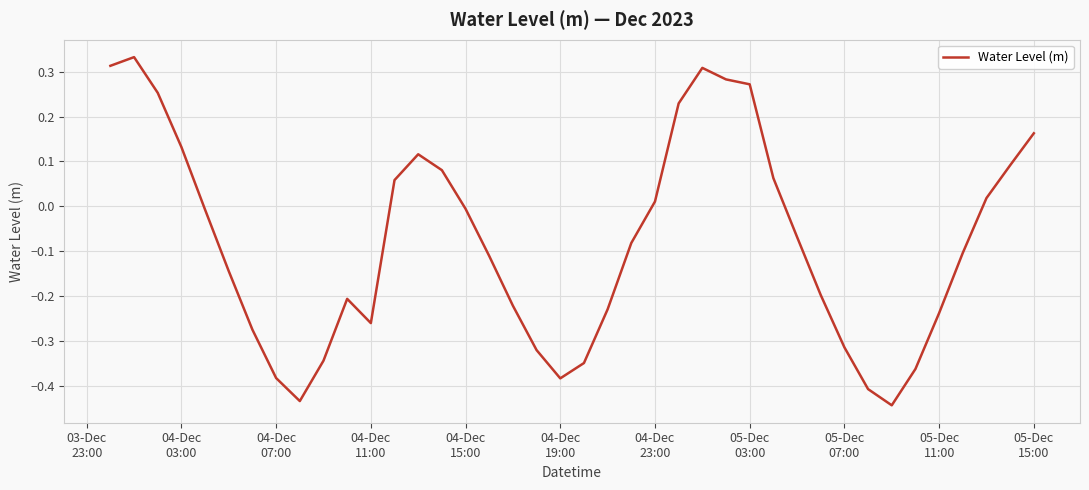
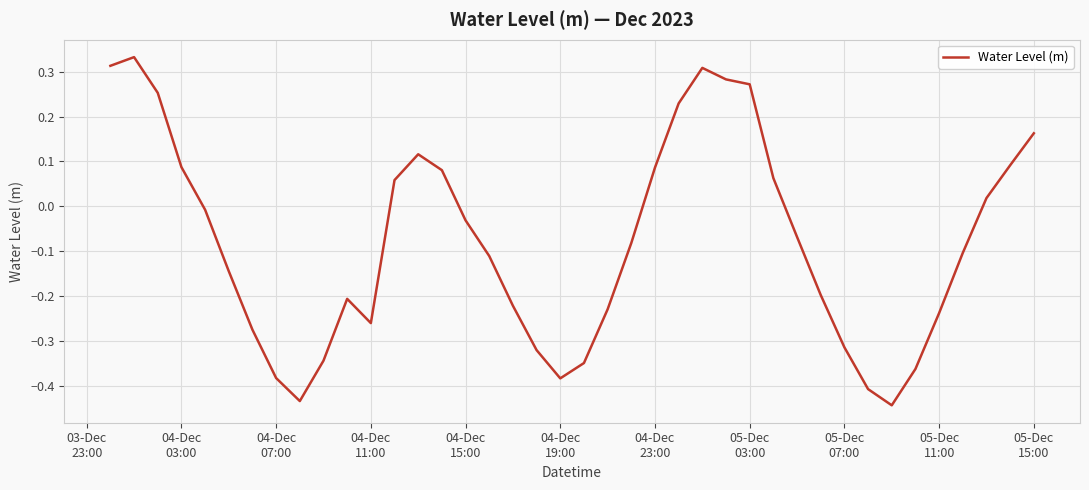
  {
-   "04-Dec 03:00": 0.13,
+   "04-Dec 03:00": 0.09,
    "04-Dec 07:00": -0.38,
    "04-Dec 11:00": -0.26,
-   "04-Dec 15:00": -0.01,
+   "04-Dec 15:00": -0.03,
    "04-Dec 19:00": -0.38,
-   "04-Dec 23:00": 0.01,
+   "04-Dec 23:00": 0.09,
    "05-Dec 03:00": 0.27,
    "05-Dec 07:00": -0.31,
    "05-Dec 11:00": -0.24,
    "05-Dec 15:00": 0.16
  }
